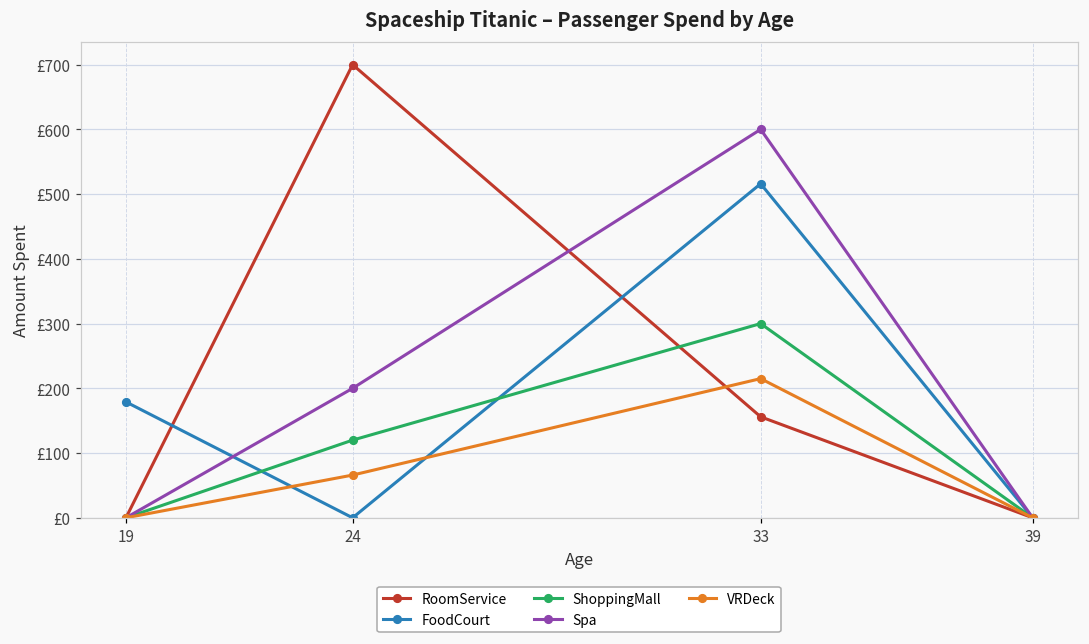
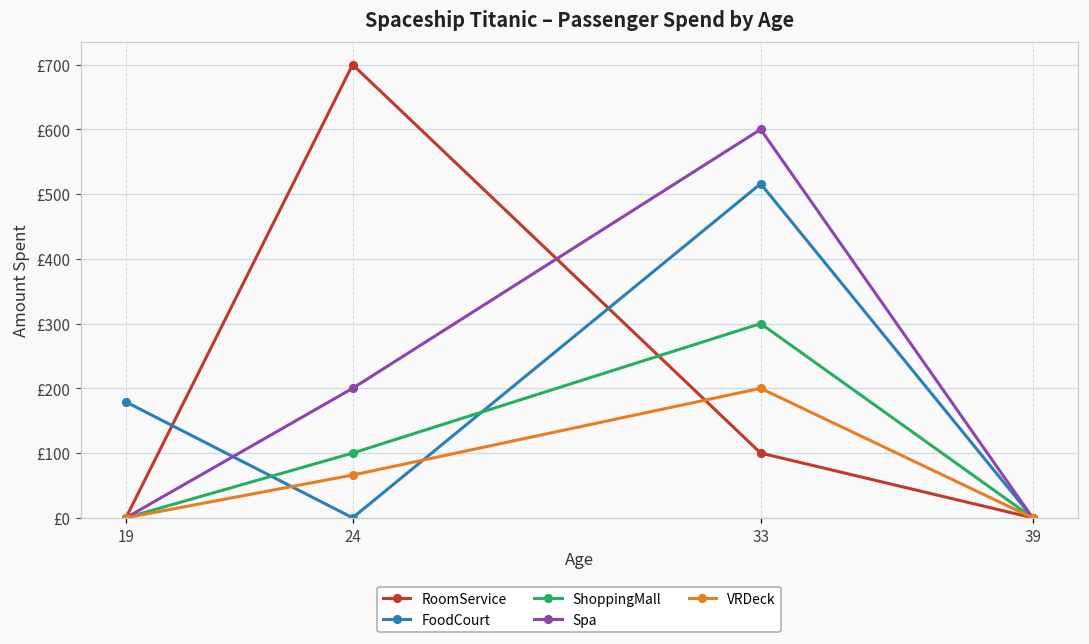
  {
    "RoomService": {
      "24": "£700",
-     "33": "£160"
+     "33": "£100"
    },
    "FoodCourt": {
      "19": "£180",
      "24": "£0",
      "33": "£520"
    },
    "ShoppingMall": {
-     "24": "£120",
+     "24": "£100",
      "33": "£300"
    },
    "Spa": {
      "24": "£200",
      "33": "£600"
    },
    "VRDeck": {
      "24": "£70",
-     "33": "£220"
+     "33": "£200"
    }
  }
